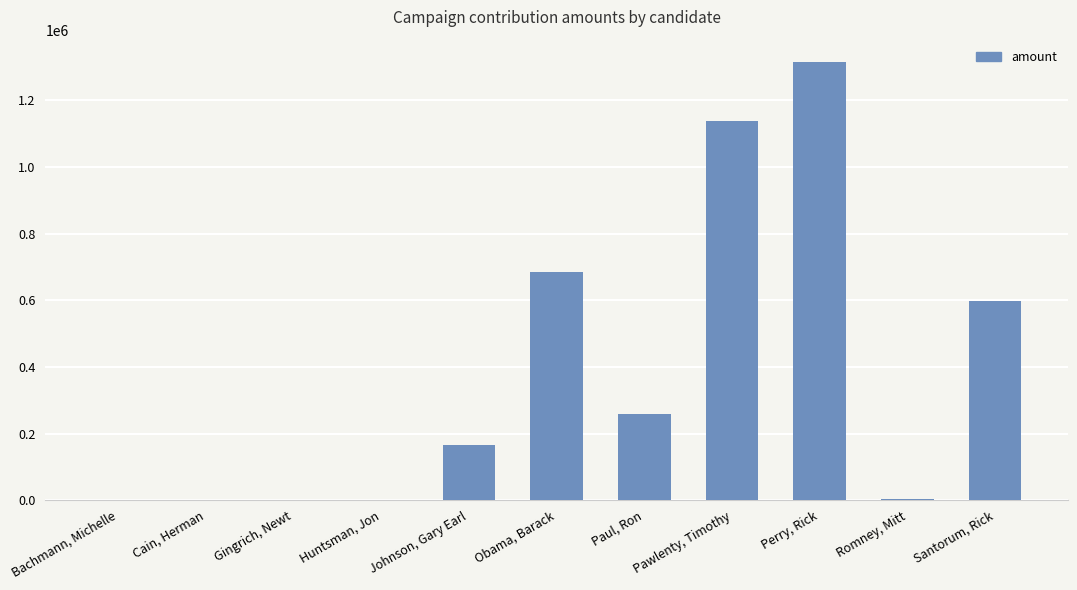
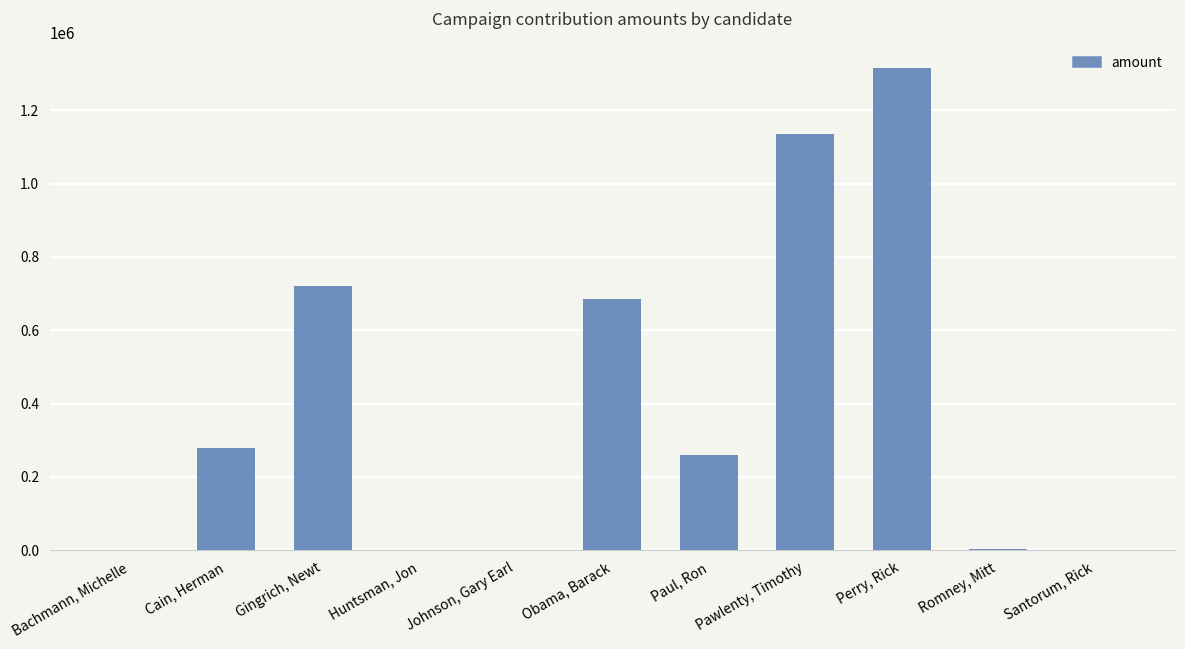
  {
-   "Cain, Herman": 0,
-   "Gingrich, Newt": 0,
-   "Johnson, Gary Earl": 170000,
+   "Cain, Herman": 280000,
+   "Gingrich, Newt": 720000,
+   "Johnson, Gary Earl": 0,
    "Obama, Barack": 690000,
    "Paul, Ron": 260000,
    "Pawlenty, Timothy": 1140000,
    "Perry, Rick": 1320000,
-   "Santorum, Rick": 600000
+   "Santorum, Rick": 0
  }
